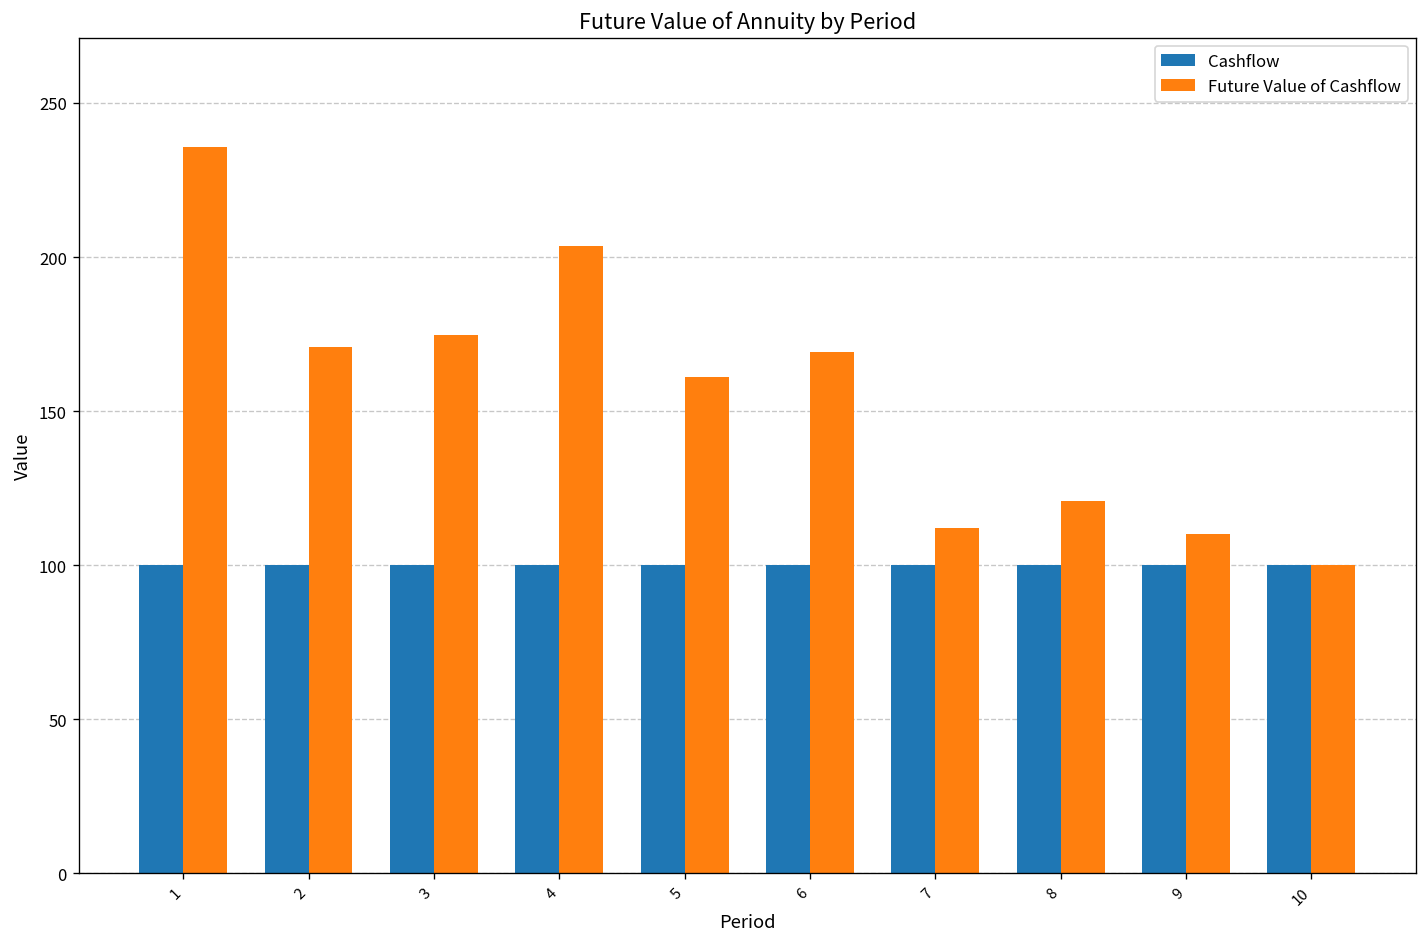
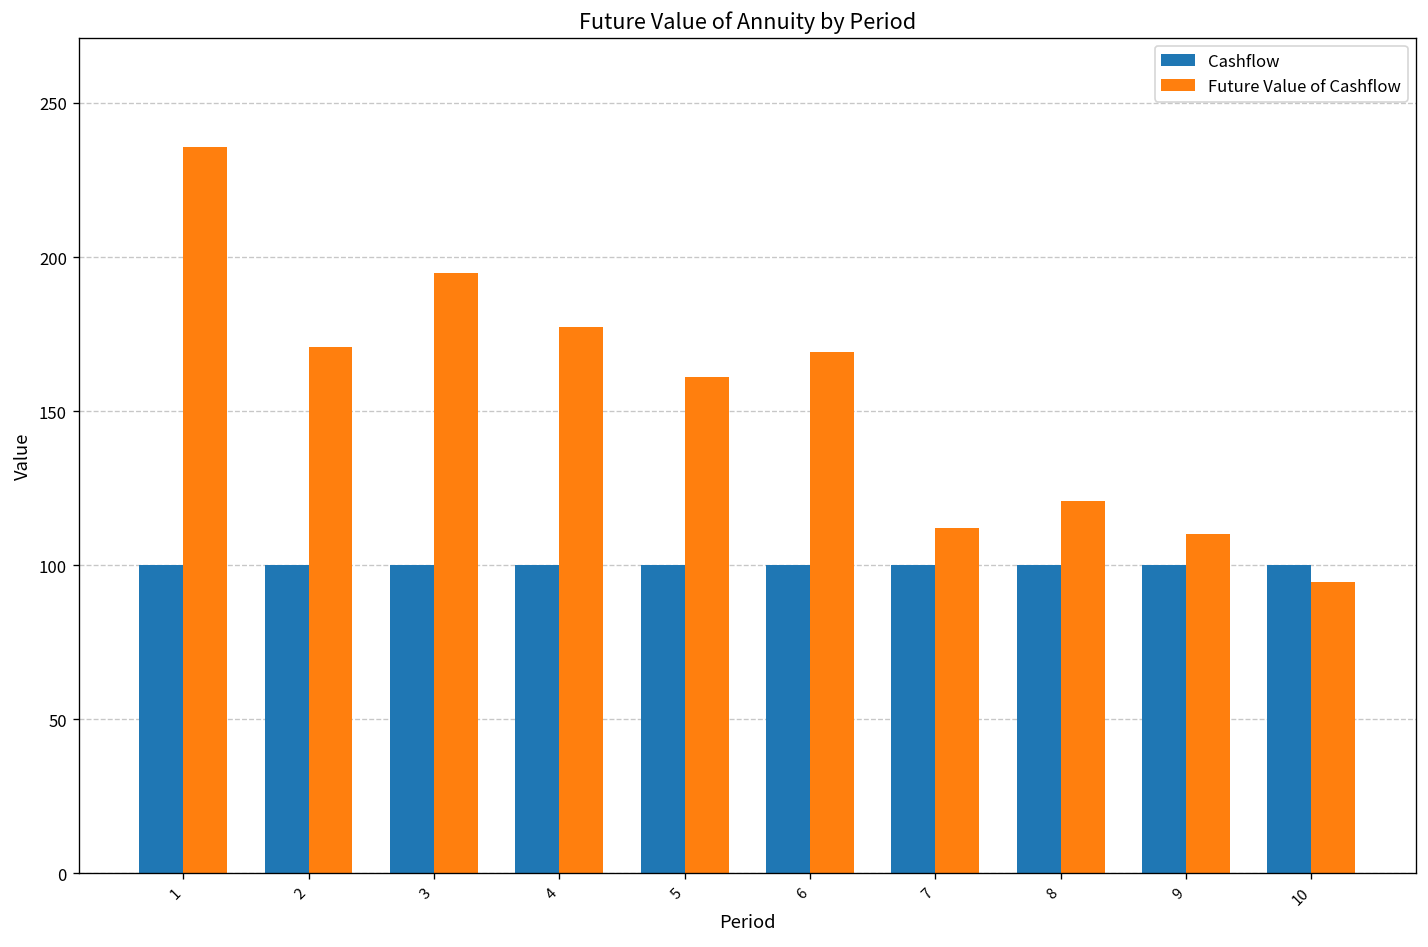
  {
    "Cashflow": {
      "1": 100,
      "2": 100,
      "3": 100,
      "4": 100,
      "5": 100,
      "6": 100,
      "7": 100,
      "8": 100,
      "9": 100,
      "10": 100
    },
    "Future Value of Cashflow": {
      "1": 236,
      "2": 171,
-     "3": 175,
-     "4": 204,
+     "3": 195,
+     "4": 177,
      "5": 161,
      "6": 169,
      "7": 112,
      "8": 121,
      "9": 110,
-     "10": 100
+     "10": 95
    }
  }
